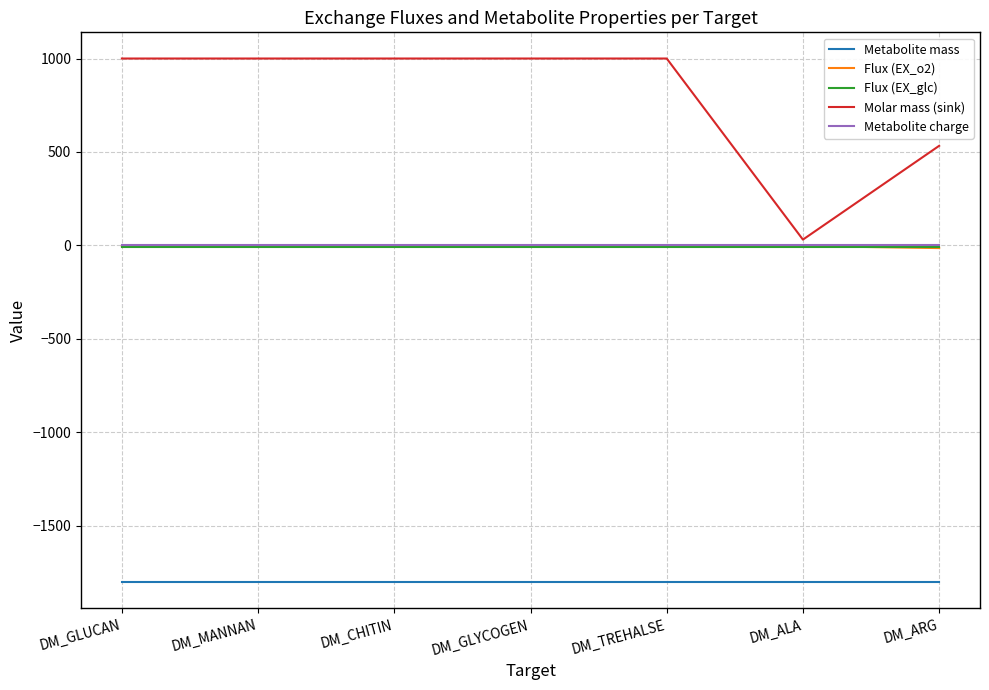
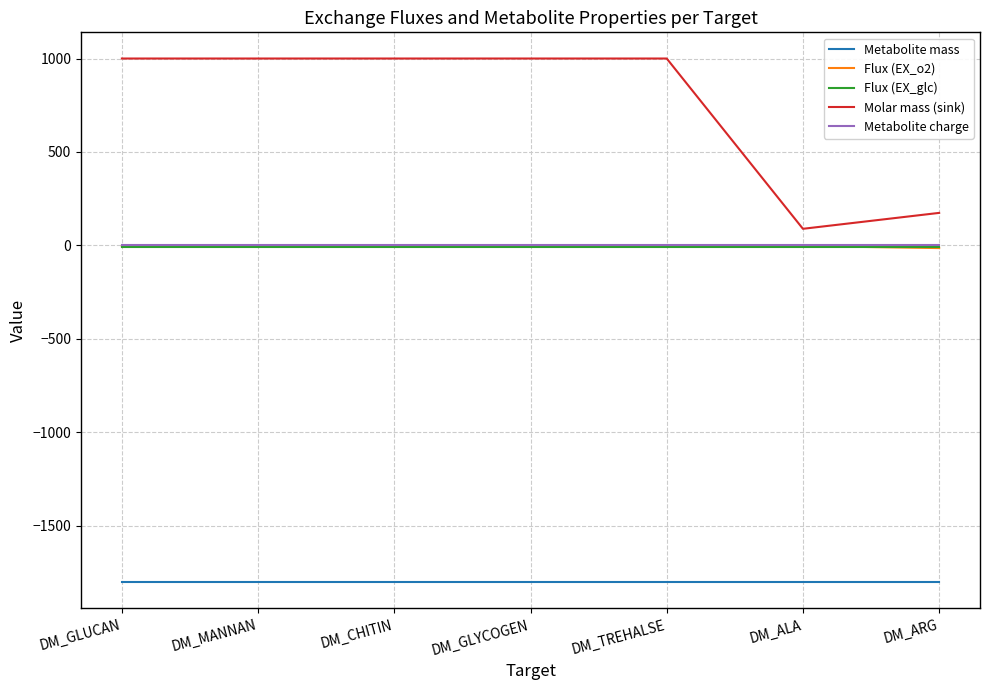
  {
    "Metabolite mass": {
      "DM_GLUCAN": -1800,
      "DM_MANNAN": -1800,
      "DM_CHITIN": -1800,
      "DM_GLYCOGEN": -1800,
      "DM_TREHALSE": -1800,
      "DM_ALA": -1800,
      "DM_ARG": -1800
    },
    "Molar mass (sink)": {
      "DM_GLUCAN": 1000,
      "DM_MANNAN": 1000,
      "DM_CHITIN": 1000,
      "DM_GLYCOGEN": 1000,
      "DM_TREHALSE": 1000,
-     "DM_ALA": 30,
-     "DM_ARG": 530
+     "DM_ALA": 90,
+     "DM_ARG": 170
    }
  }
